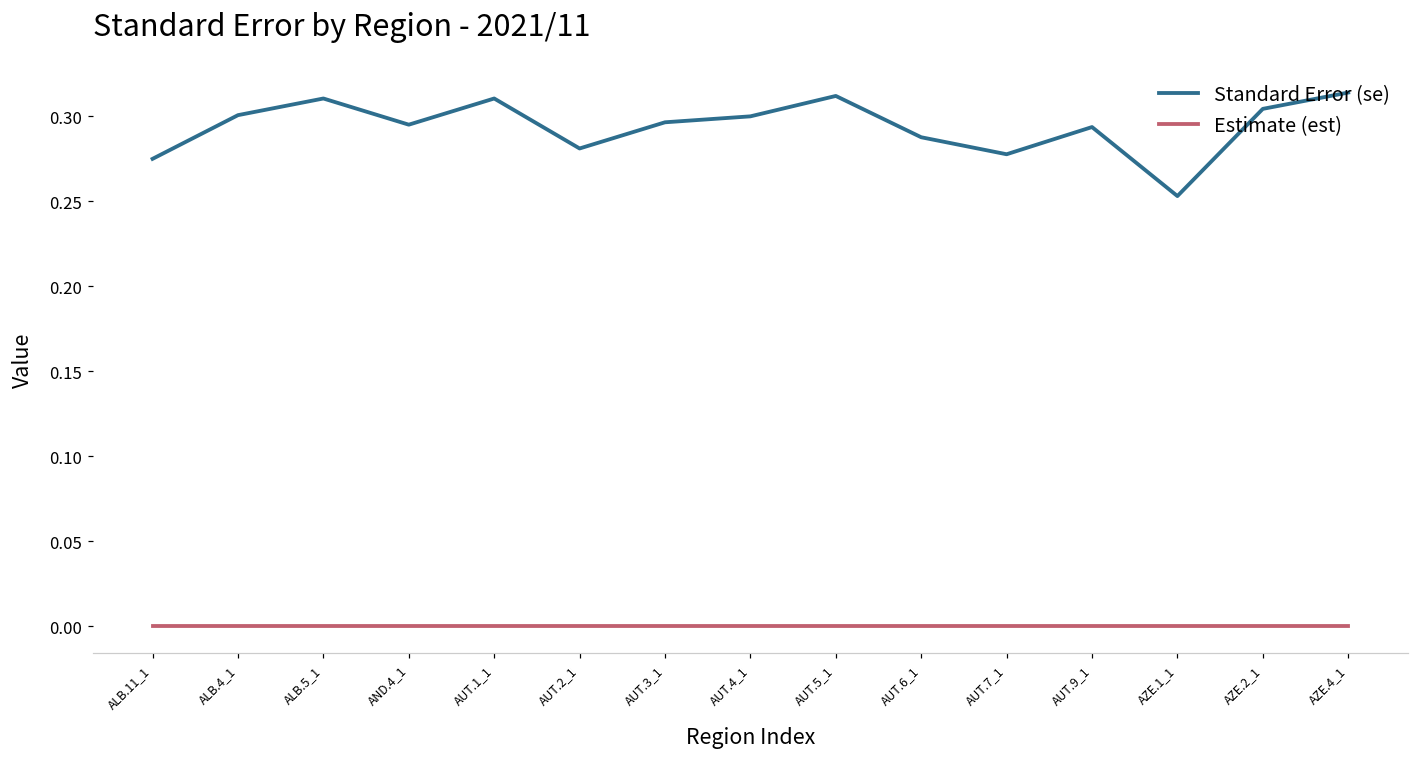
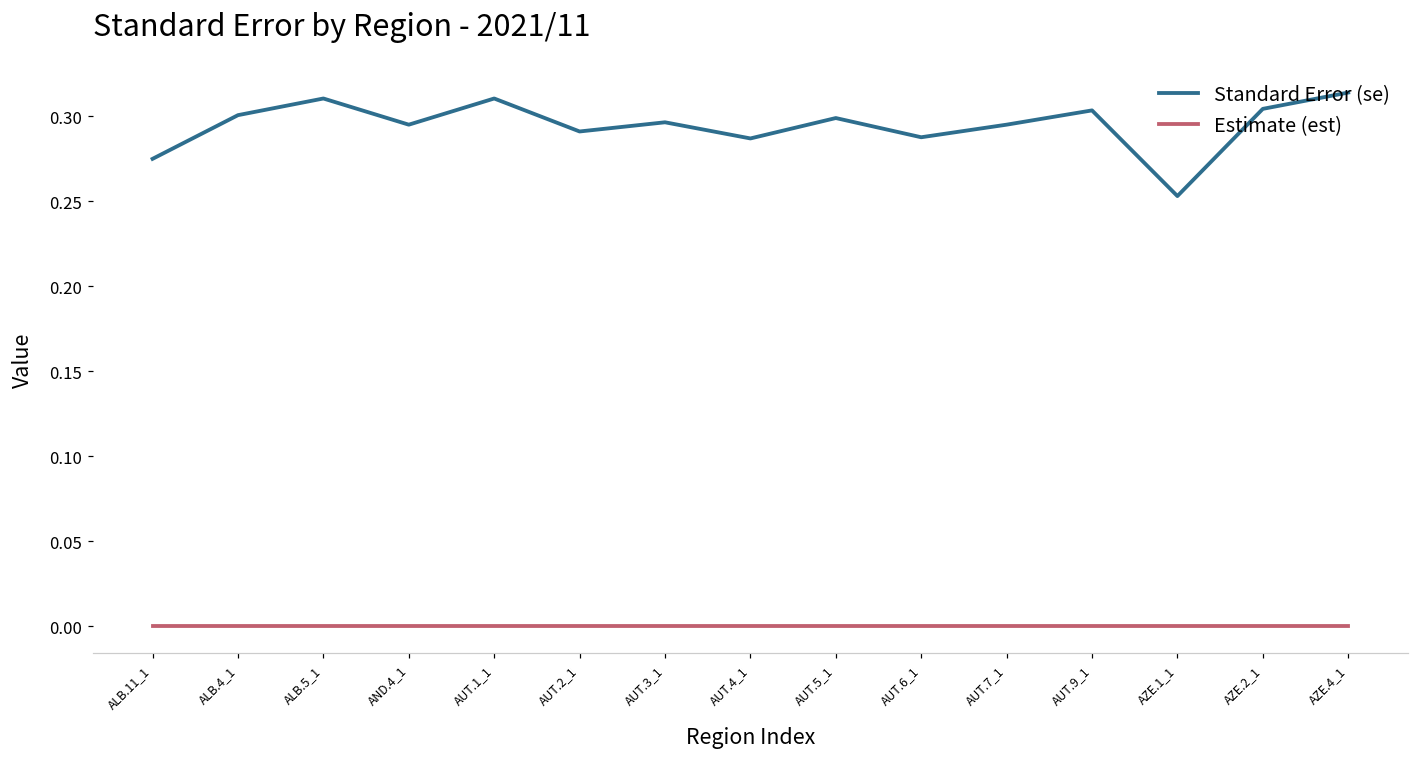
  {
    "Standard Error (se)": {
      "ALB.11_1": 0.275,
      "ALB.4_1": 0.301,
      "ALB.5_1": 0.311,
      "AND.4_1": 0.295,
      "AUT.1_1": 0.311,
-     "AUT.2_1": 0.281,
+     "AUT.2_1": 0.291,
      "AUT.3_1": 0.297,
-     "AUT.4_1": 0.300,
-     "AUT.5_1": 0.312,
+     "AUT.4_1": 0.287,
+     "AUT.5_1": 0.299,
      "AUT.6_1": 0.288,
-     "AUT.7_1": 0.278,
-     "AUT.9_1": 0.294,
+     "AUT.7_1": 0.295,
+     "AUT.9_1": 0.304,
      "AZE.1_1": 0.253,
      "AZE.2_1": 0.304,
      "AZE.4_1": 0.314
    },
    "Estimate (est)": {
      "ALB.11_1": 0.000,
      "ALB.4_1": 0.000,
      "ALB.5_1": 0.000,
      "AND.4_1": 0.000,
      "AUT.1_1": 0.000,
      "AUT.2_1": 0.000,
      "AUT.3_1": 0.000,
      "AUT.4_1": 0.000,
      "AUT.5_1": 0.000,
      "AUT.6_1": 0.000,
      "AUT.7_1": 0.000,
      "AUT.9_1": 0.000,
      "AZE.1_1": 0.000,
      "AZE.2_1": 0.000,
      "AZE.4_1": 0.000
    }
  }
